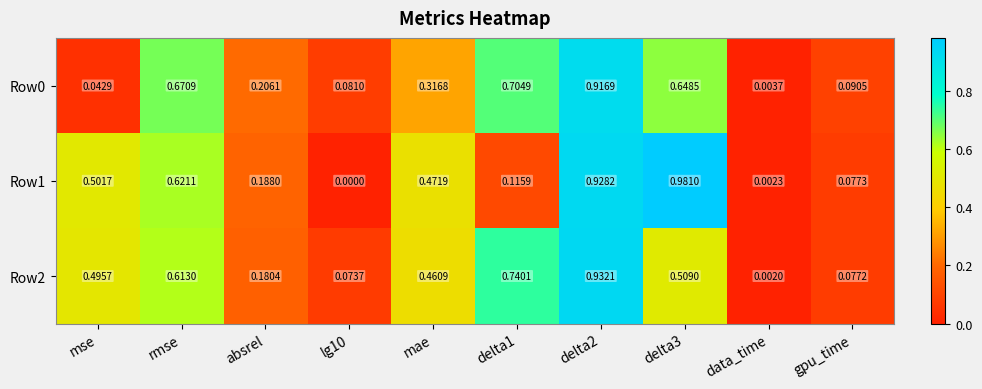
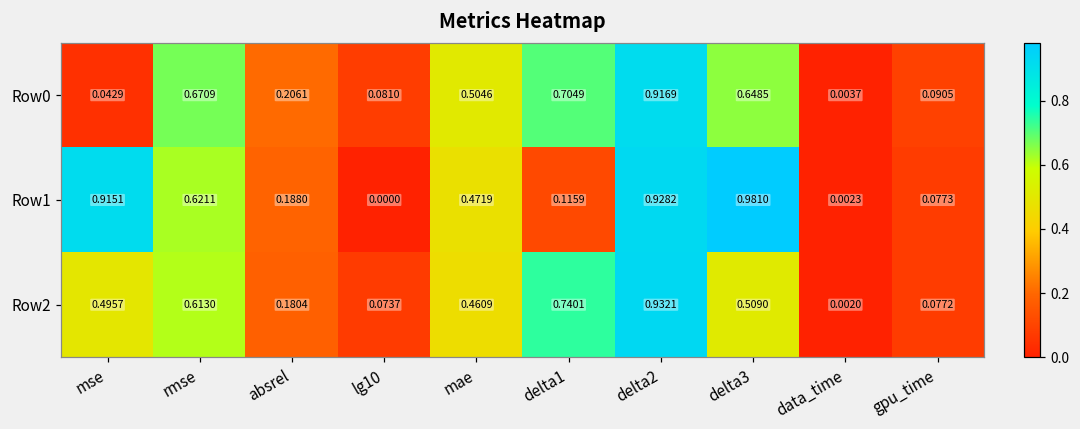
  {
    "Row0": {
-     "mae": 0.3168
+     "mae": 0.5046
    },
    "Row1": {
-     "mse": 0.5017
+     "mse": 0.9151
    }
  }
